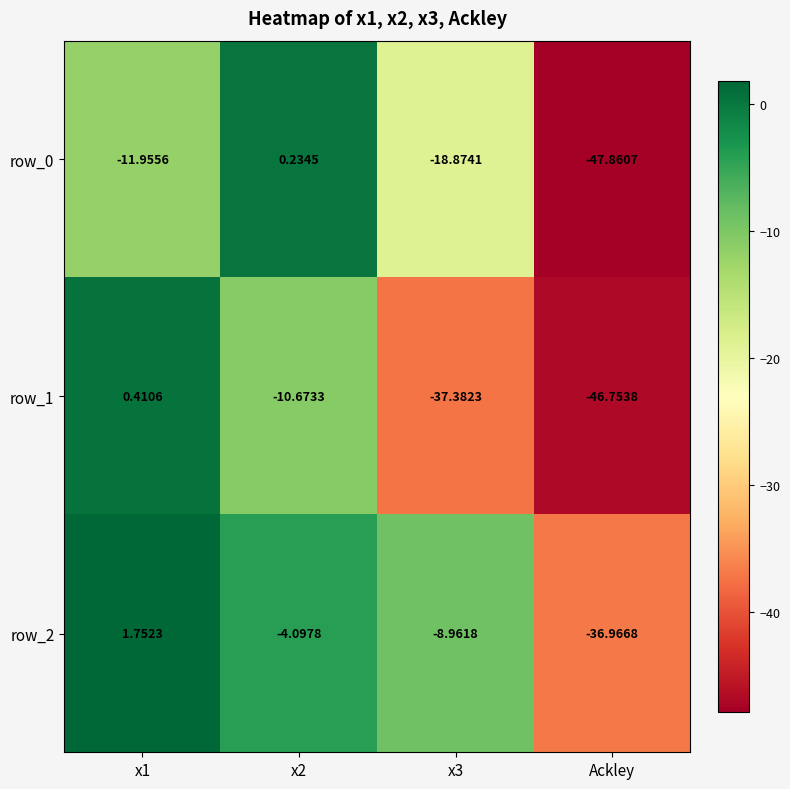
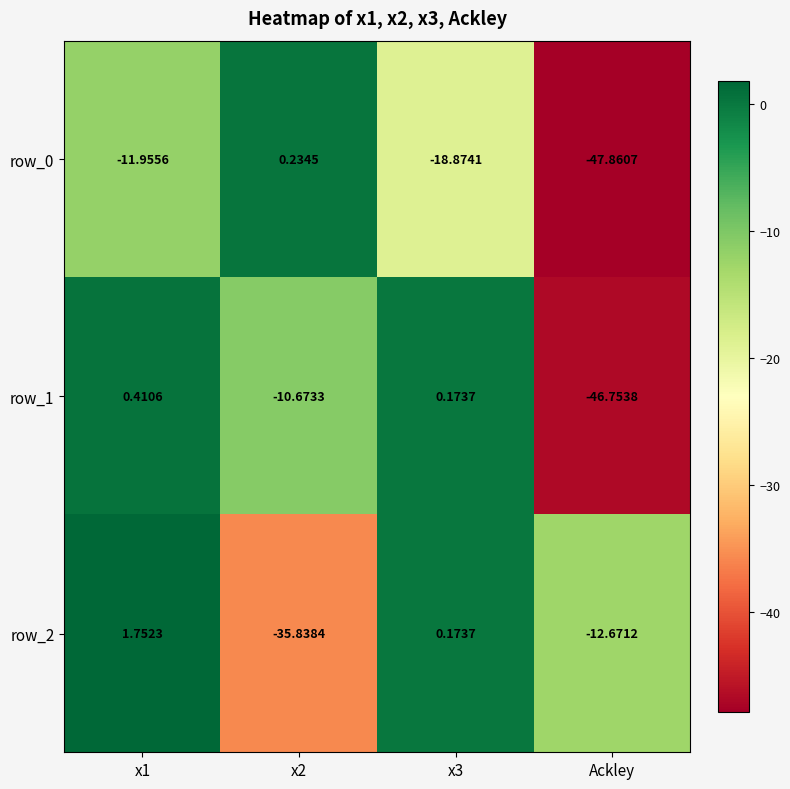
  {
    "row_0": {
      "x1": -11.9556,
      "x2": 0.2345,
      "x3": -18.8741,
      "Ackley": -47.8607
    },
    "row_1": {
      "x1": 0.4106,
      "x2": -10.6733,
-     "x3": -37.3823,
+     "x3": 0.1737,
      "Ackley": -46.7538
    },
    "row_2": {
      "x1": 1.7523,
-     "x2": -4.0978,
-     "x3": -8.9618,
-     "Ackley": -36.9668
+     "x2": -35.8384,
+     "x3": 0.1737,
+     "Ackley": -12.6712
    }
  }
